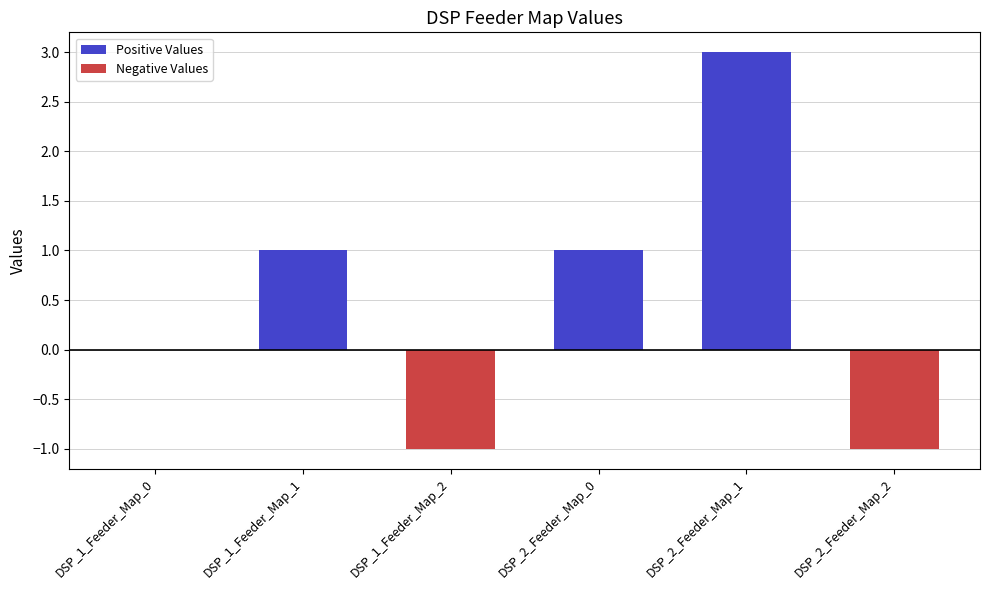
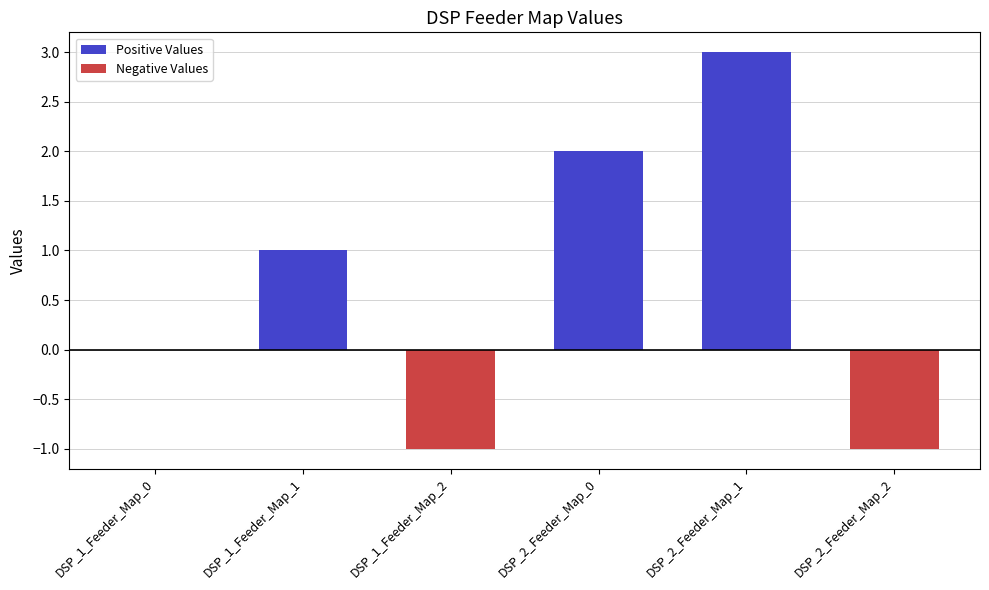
  {
    "Positive Values": {
      "DSP_1_Feeder_Map_0": 0,
      "DSP_1_Feeder_Map_1": 1,
-     "DSP_2_Feeder_Map_0": 1,
+     "DSP_2_Feeder_Map_0": 2,
      "DSP_2_Feeder_Map_1": 3
    },
    "Negative Values": {
      "DSP_1_Feeder_Map_2": -1,
      "DSP_2_Feeder_Map_2": -1
    }
  }
